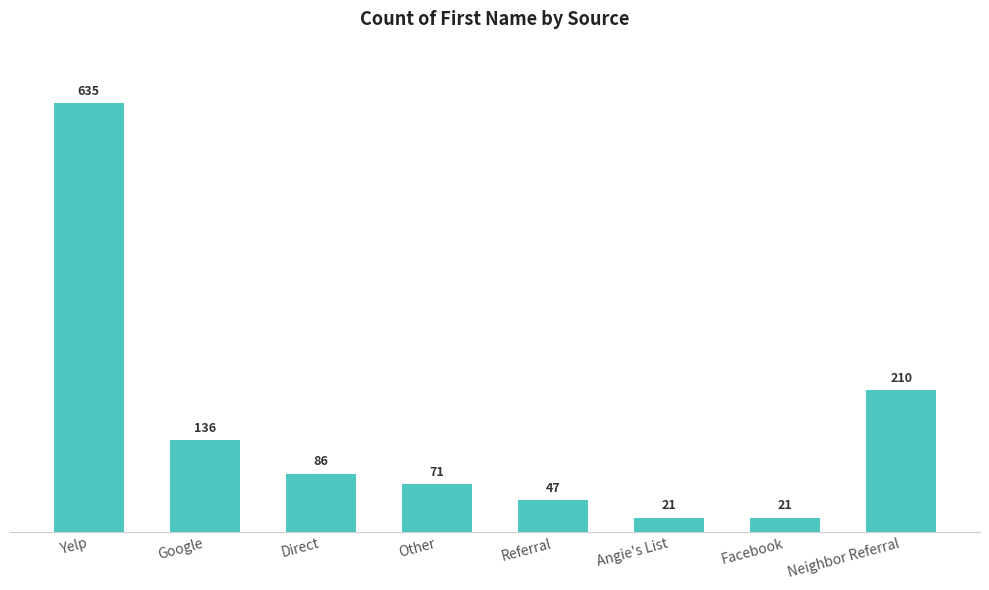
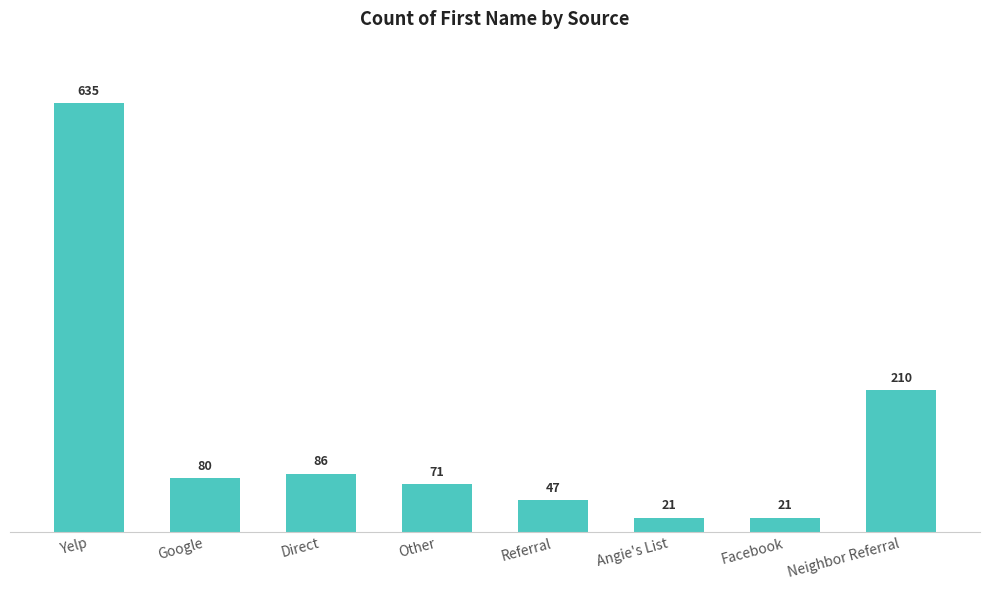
  {
    "Yelp": 635,
-   "Google": 136,
+   "Google": 80,
    "Direct": 86,
    "Other": 71,
    "Referral": 47,
    "Angie's List": 21,
    "Facebook": 21,
    "Neighbor Referral": 210
  }
